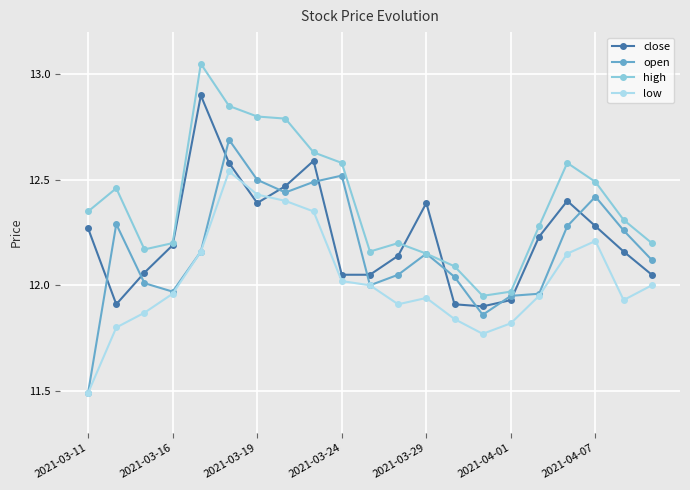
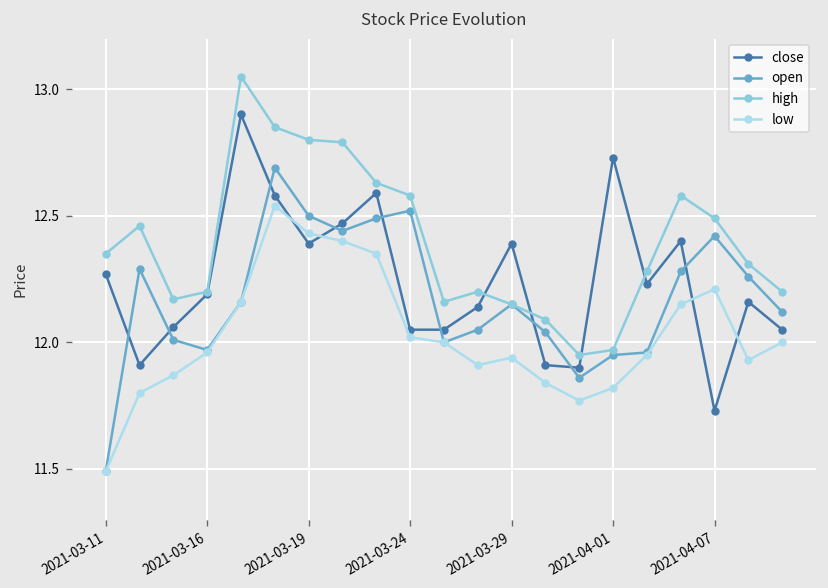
  {
    "close": {
      "2021-03-11": 12.27,
      "2021-03-19": 12.39,
      "2021-03-24": 12.05,
      "2021-03-29": 12.39,
-     "2021-04-01": 11.93,
-     "2021-04-07": 12.28
+     "2021-04-01": 12.73,
+     "2021-04-07": 11.73
    }
  }
